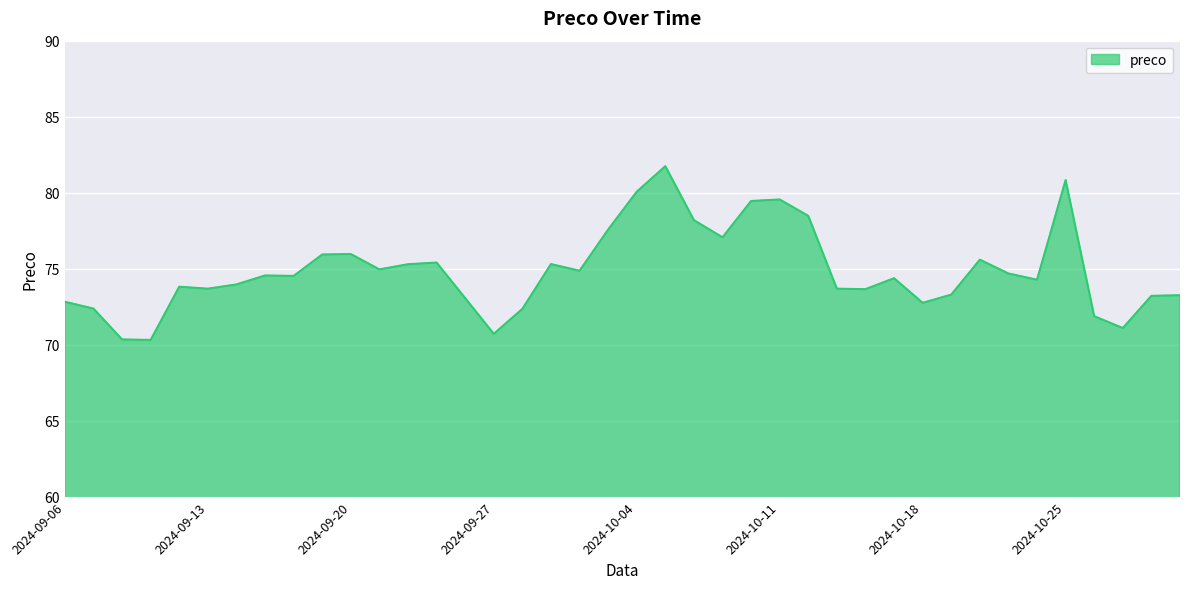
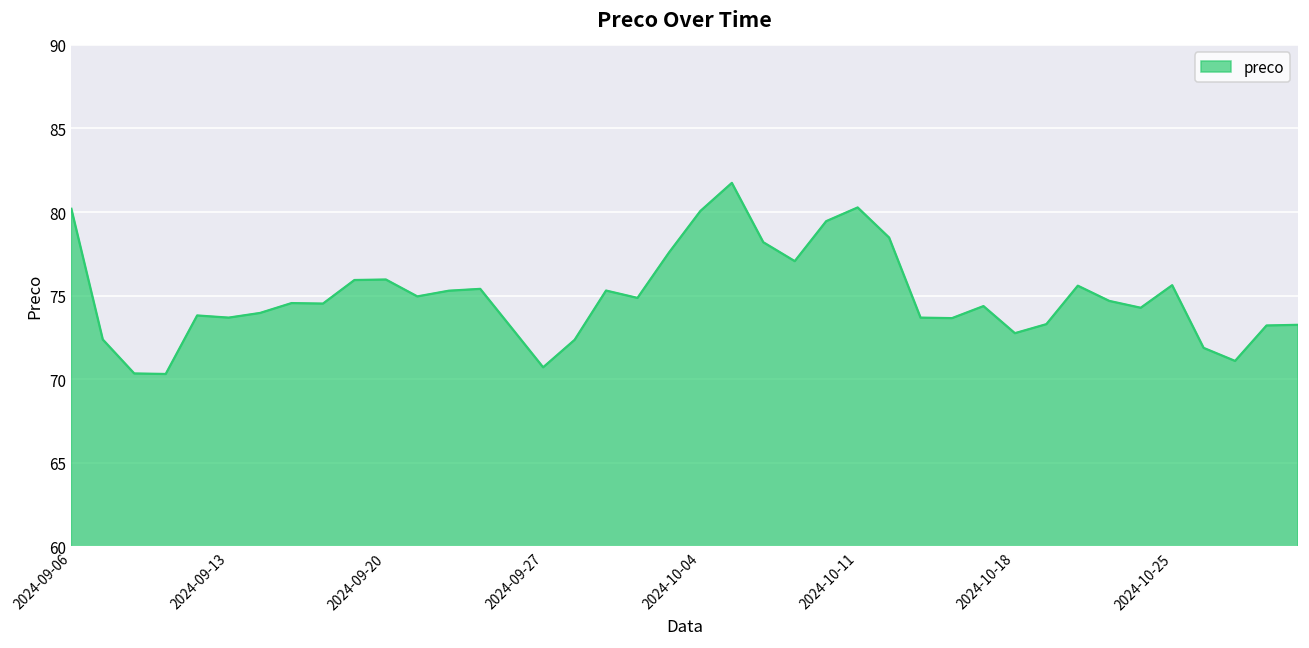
  {
-   "2024-09-06": 72.8,
+   "2024-09-06": 80.2,
    "2024-09-13": 73.7,
    "2024-09-20": 76.0,
    "2024-09-27": 70.7,
    "2024-10-04": 80.1,
-   "2024-10-11": 79.6,
+   "2024-10-11": 80.3,
    "2024-10-18": 72.8,
-   "2024-10-25": 80.8
+   "2024-10-25": 75.6
  }
